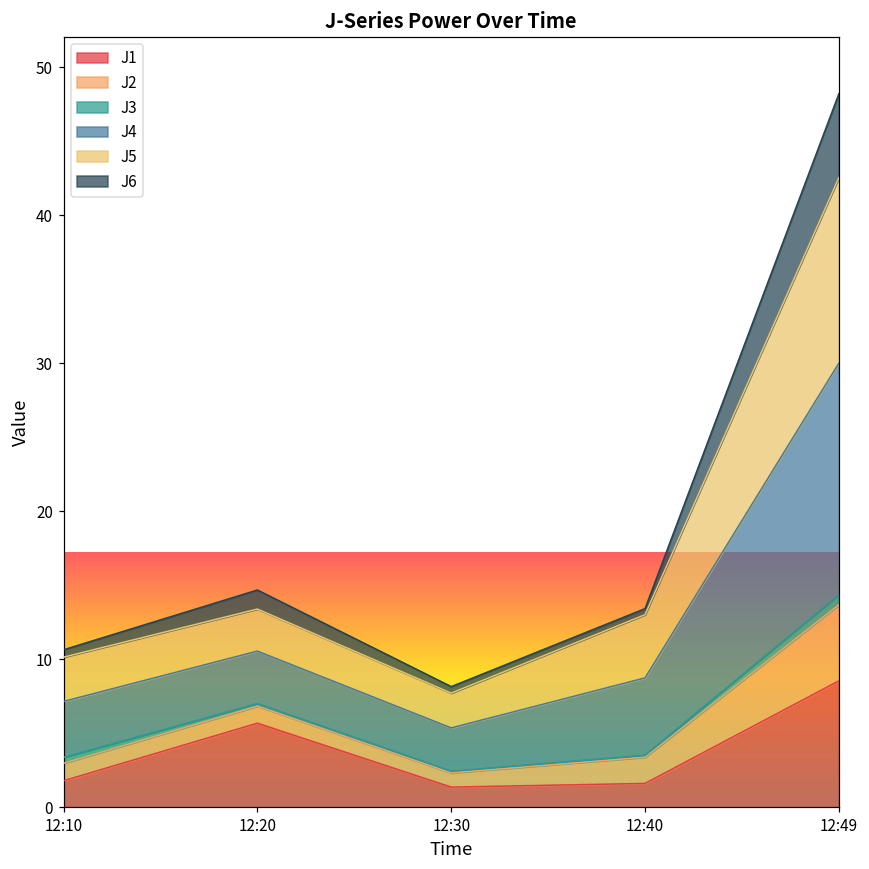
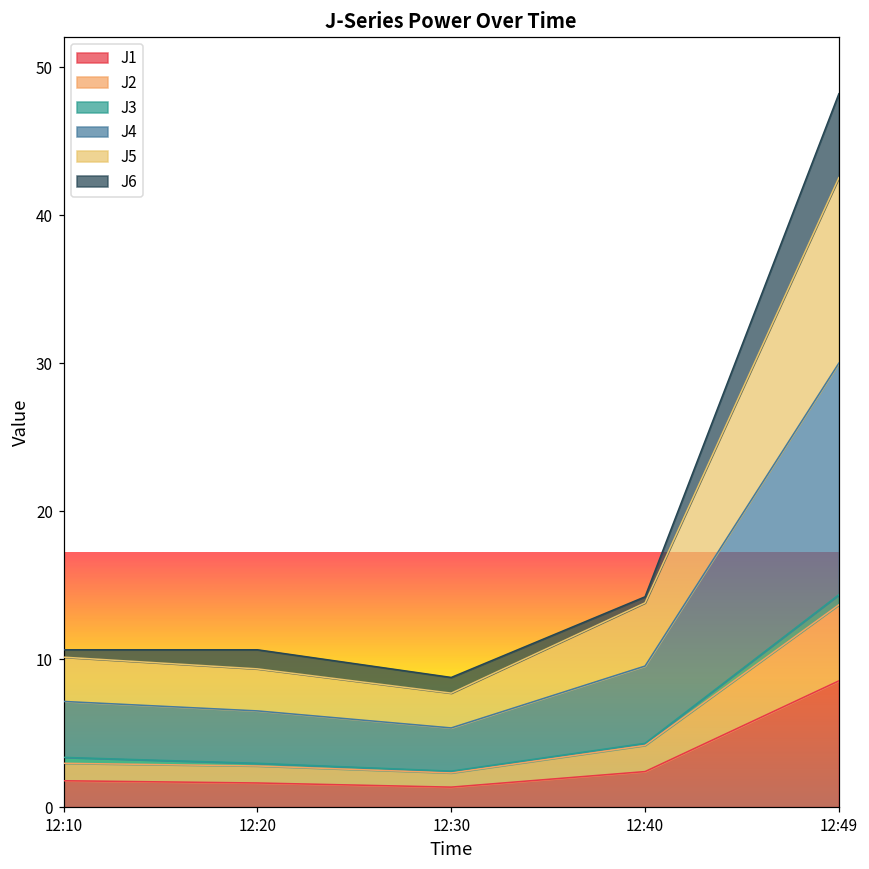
  {
    "J1": {
      "12:10": 1.8,
-     "12:20": 5.7,
+     "12:20": 1.6,
      "12:30": 1.4,
-     "12:40": 1.6,
+     "12:40": 2.4,
      "12:49": 8.5
    },
    "J6": {
      "12:10": 0.5,
      "12:20": 1.3,
-     "12:30": 0.4,
+     "12:30": 1.1,
      "12:40": 0.4,
      "12:49": 5.7
    }
  }
